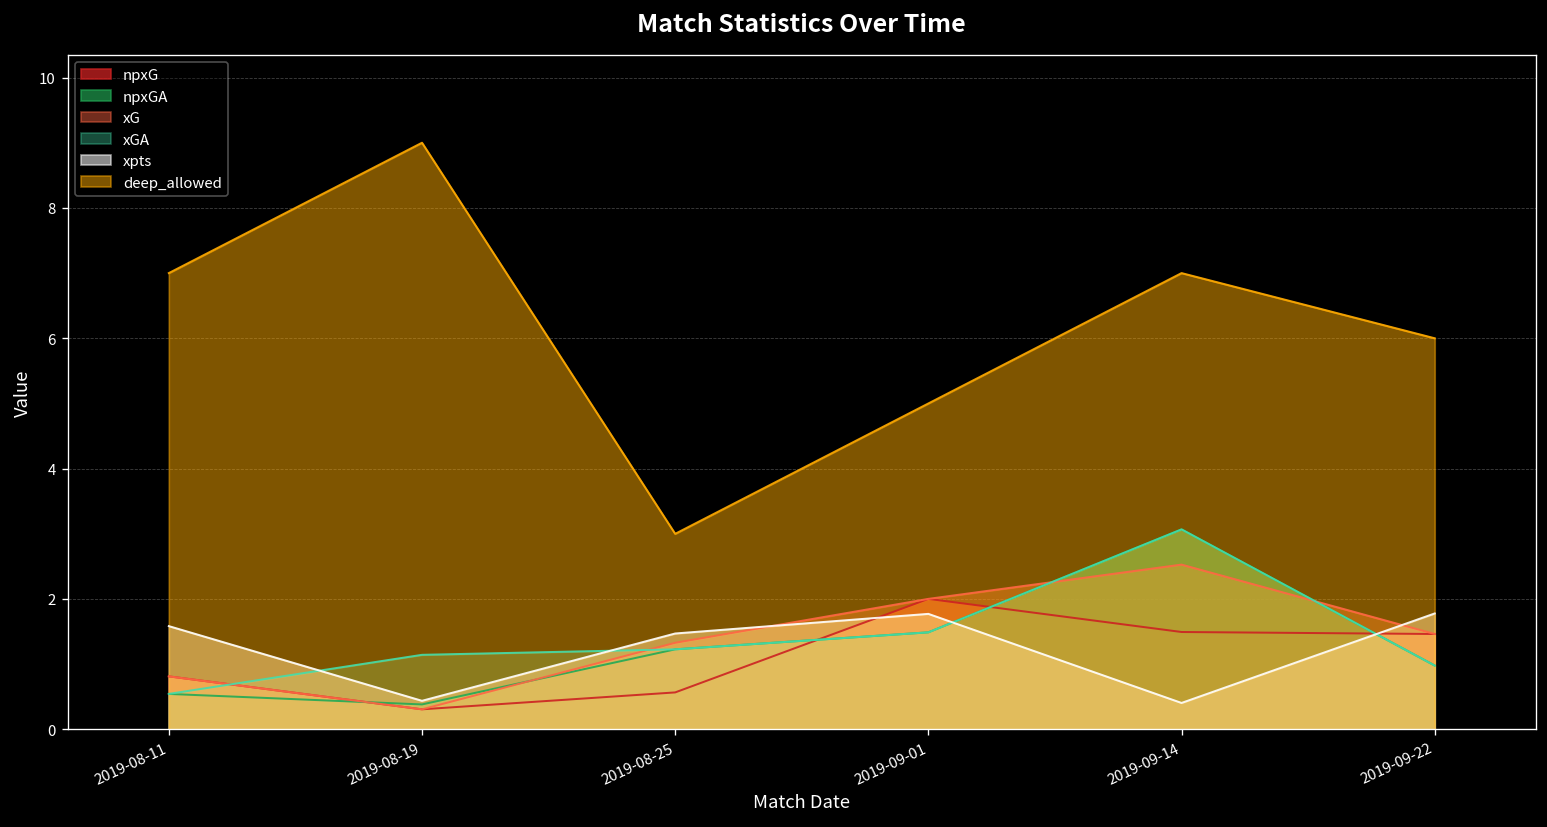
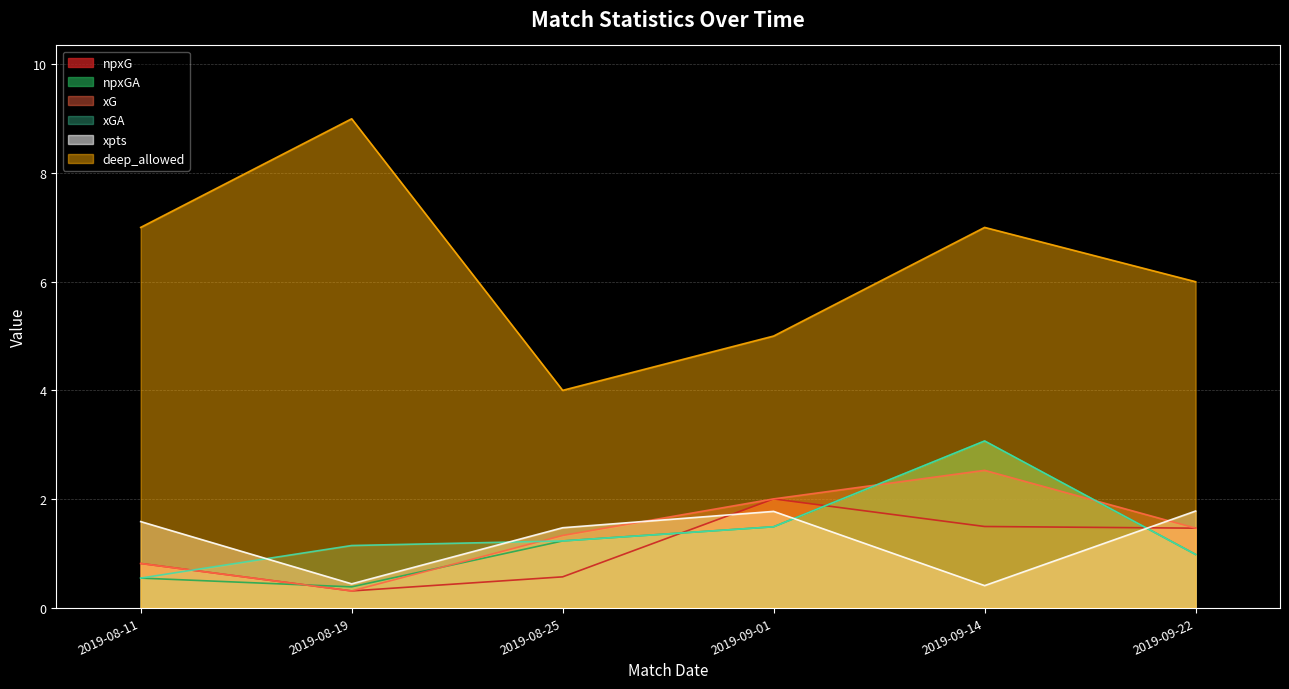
  {
    "npxG": {
      "2019-08-25": 0.6,
      "2019-09-14": 1.5
    },
    "xG": {
      "2019-08-25": 1.3,
      "2019-09-14": 2.5
    },
    "xpts": {
      "2019-08-11": 1.6,
      "2019-08-19": 0.4,
      "2019-08-25": 1.5,
      "2019-09-01": 1.8,
      "2019-09-14": 0.4,
      "2019-09-22": 1.8
    },
    "deep_allowed": {
      "2019-08-11": 7,
      "2019-08-19": 9,
-     "2019-08-25": 3,
+     "2019-08-25": 4,
      "2019-09-01": 5,
      "2019-09-14": 7,
      "2019-09-22": 6
    }
  }
